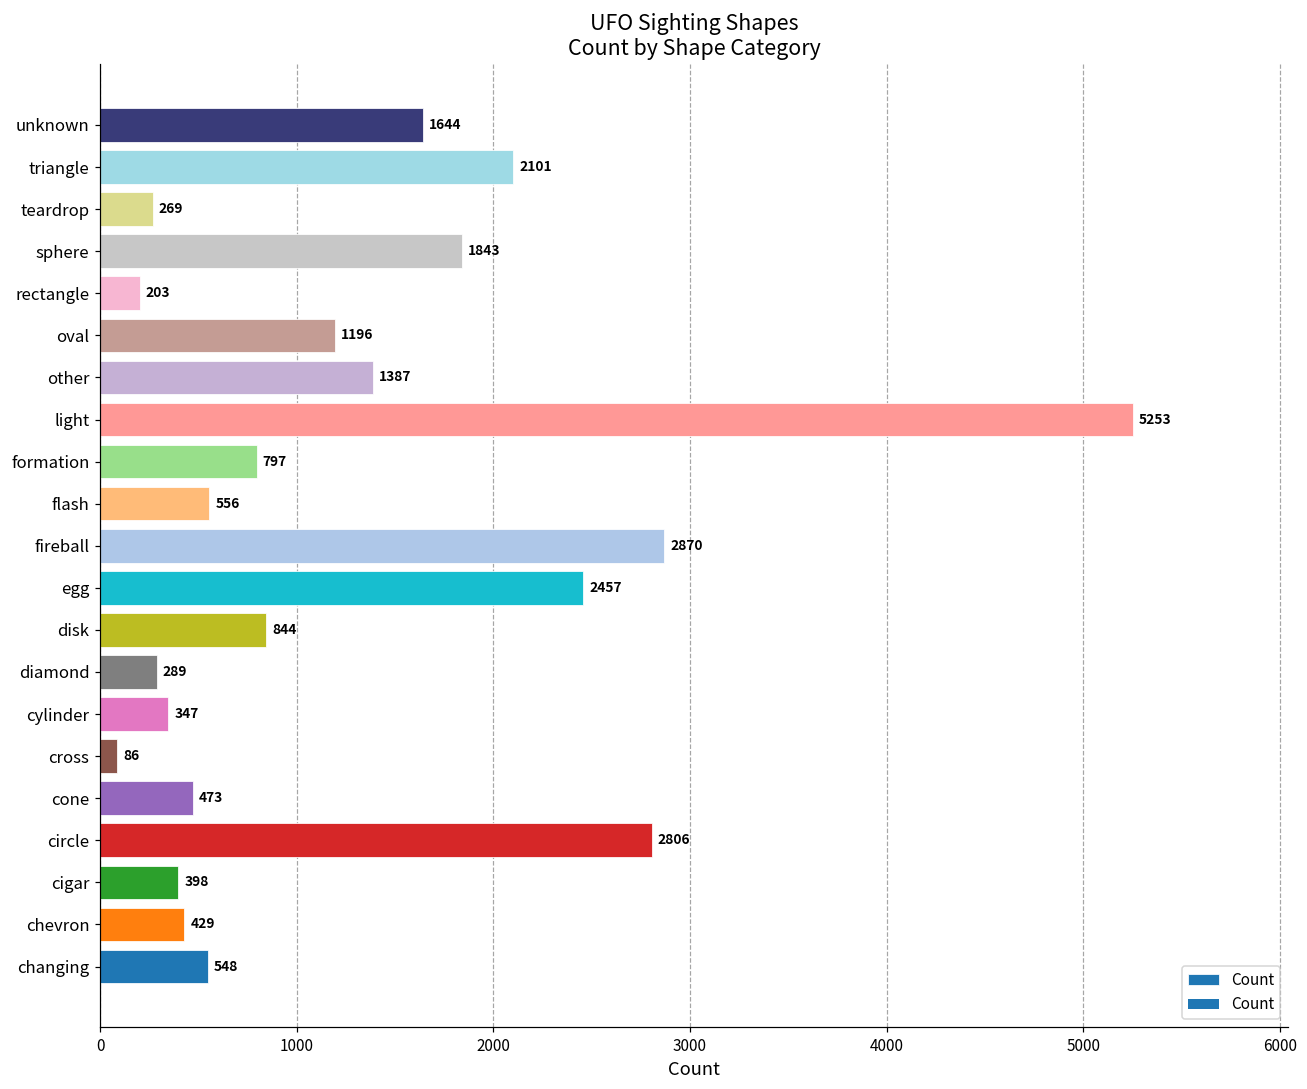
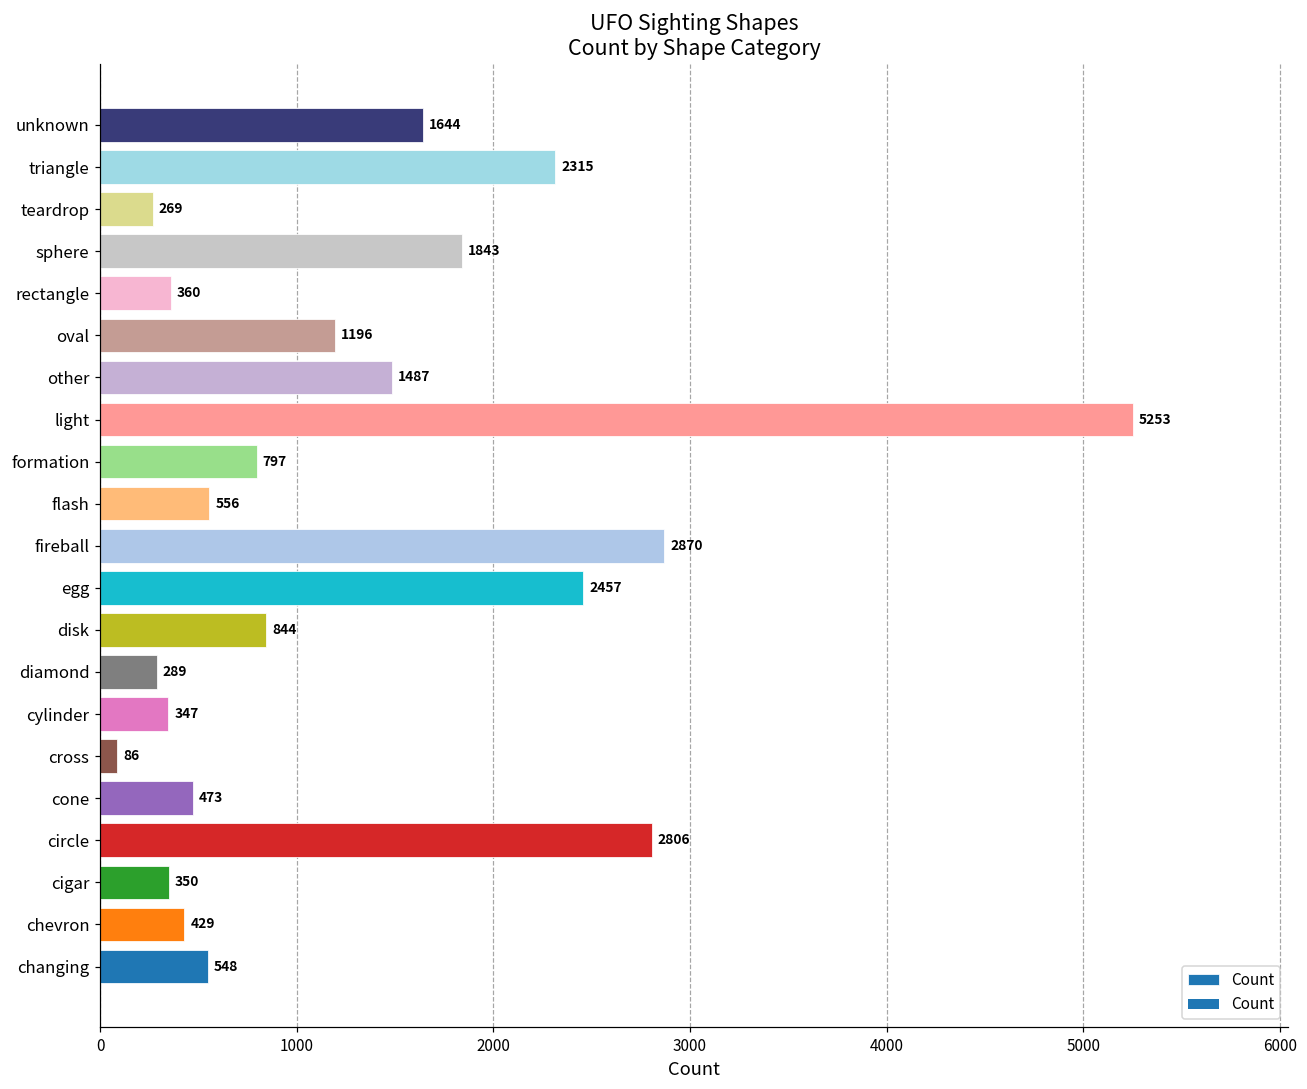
  {
    "unknown": 1644,
-   "triangle": 2101,
+   "triangle": 2315,
    "teardrop": 269,
    "sphere": 1843,
-   "rectangle": 203,
+   "rectangle": 360,
    "oval": 1196,
-   "other": 1387,
+   "other": 1487,
    "light": 5253,
    "formation": 797,
    "flash": 556,
    "fireball": 2870,
    "egg": 2457,
    "disk": 844,
    "diamond": 289,
    "cylinder": 347,
    "cross": 86,
    "cone": 473,
    "circle": 2806,
-   "cigar": 398,
+   "cigar": 350,
    "chevron": 429,
    "changing": 548
  }
